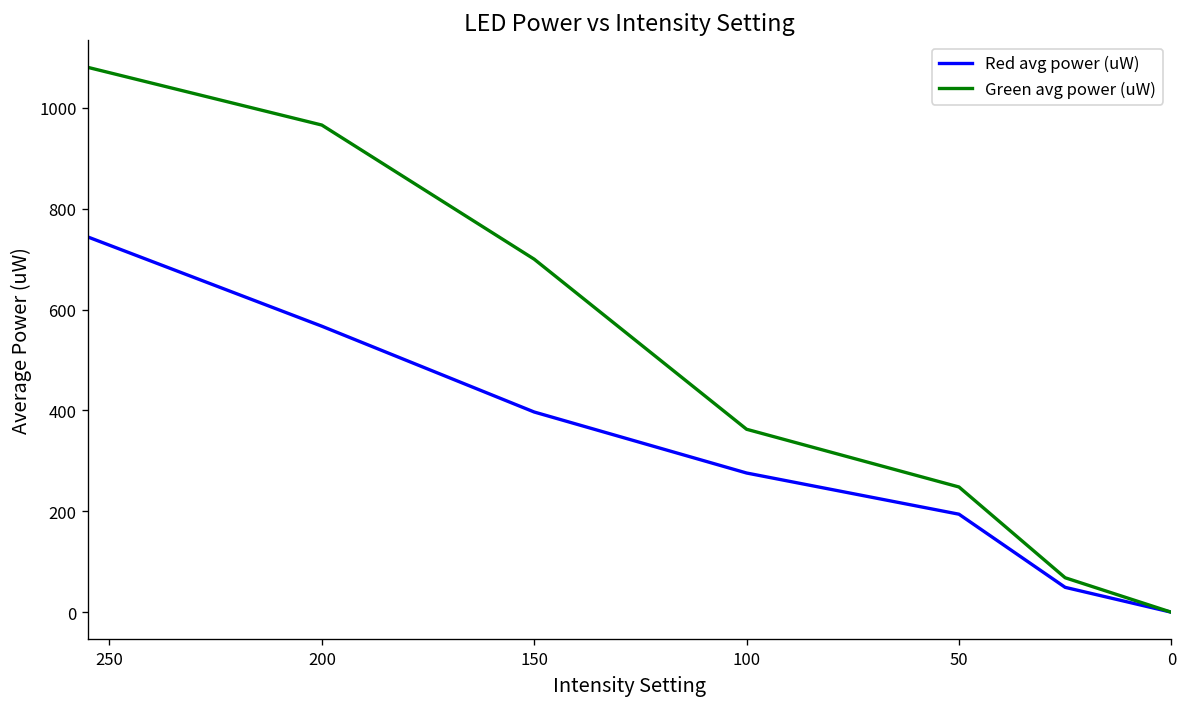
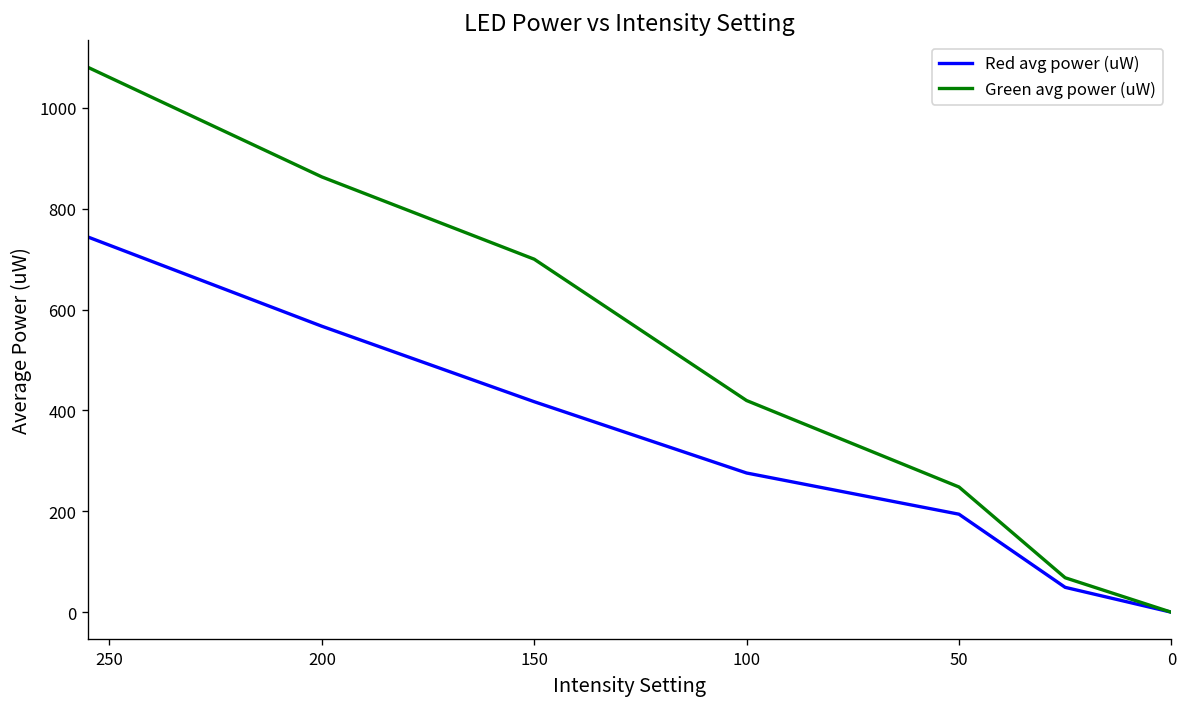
  {
    "Red avg power (uW)": {
      "200": 570,
-     "150": 400,
+     "150": 420,
      "100": 280,
      "50": 190
    },
    "Green avg power (uW)": {
-     "200": 970,
+     "200": 860,
      "150": 700,
-     "100": 360,
+     "100": 420,
      "50": 250
    }
  }
